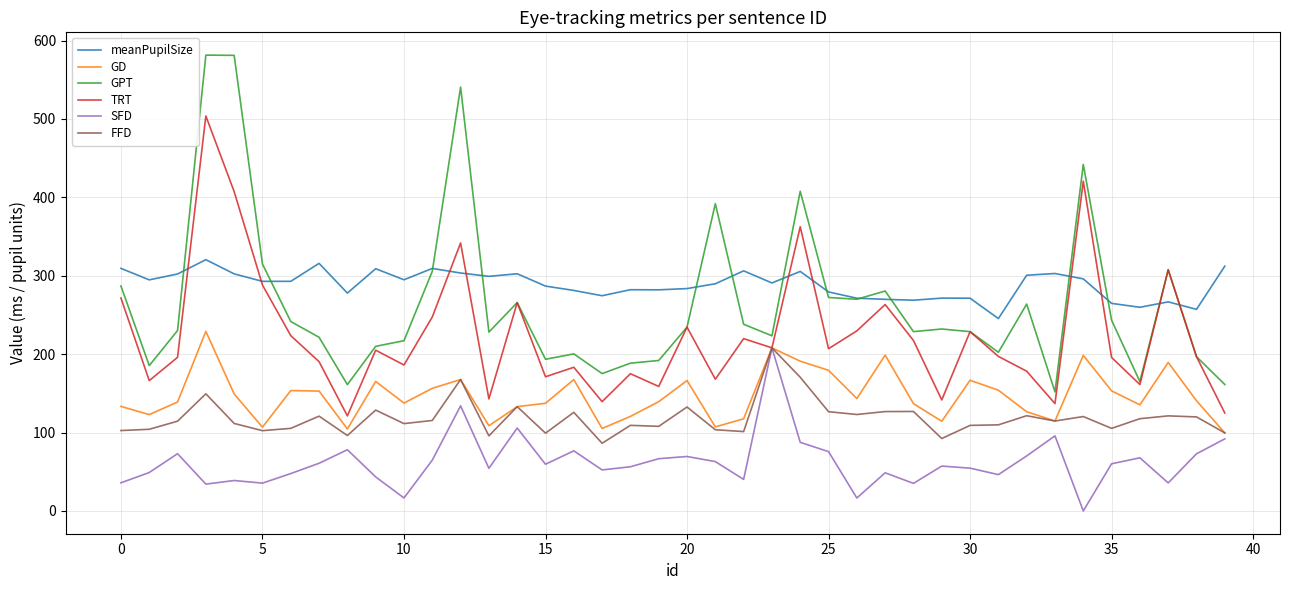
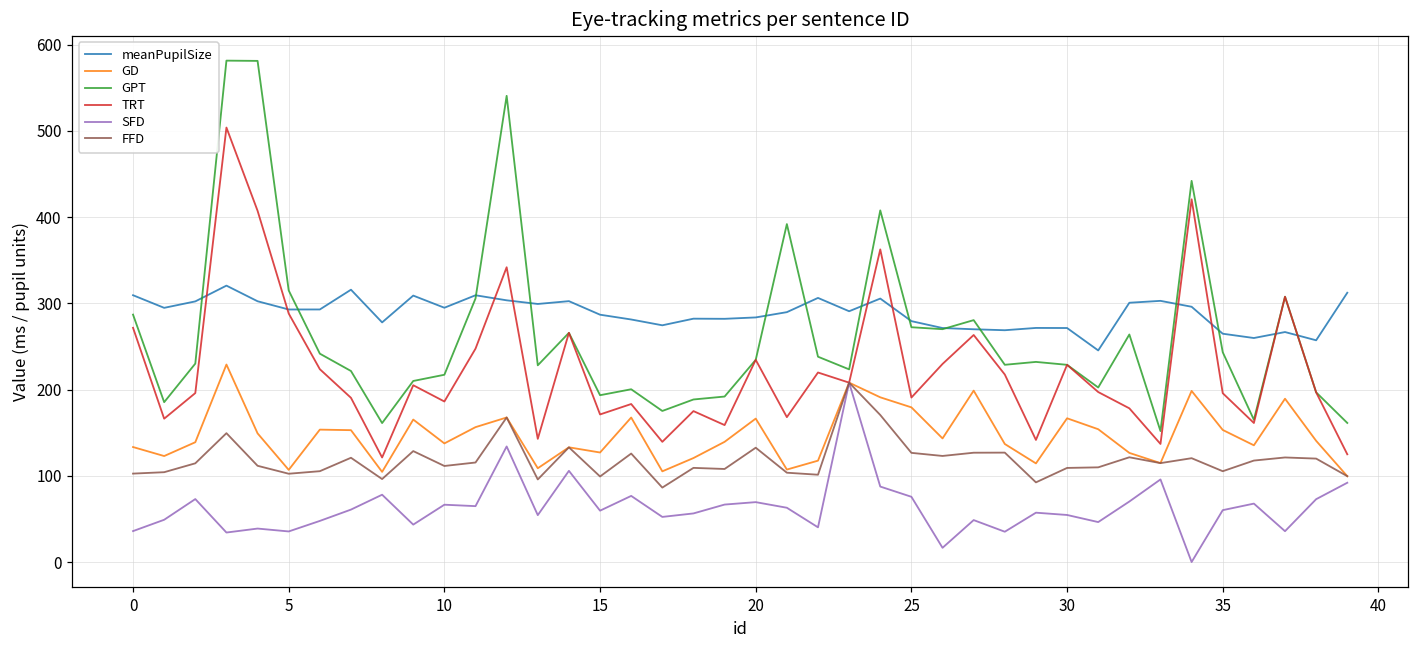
  {
    "meanPupilSize": {
      "0": 310,
      "5": 290,
      "10": 290,
      "15": 290,
      "20": 280,
      "25": 280,
      "30": 270,
      "35": 260
    },
    "GD": {
      "0": 130,
      "5": 110,
      "10": 140,
-     "15": 140,
+     "15": 130,
      "20": 170,
      "25": 180,
      "30": 170,
      "35": 150
    },
    "GPT": {
      "0": 290,
      "5": 310,
      "10": 220,
      "15": 190,
      "25": 270,
      "35": 240
    },
    "TRT": {
      "0": 270,
      "5": 290,
      "10": 190,
      "15": 170,
-     "25": 210,
+     "25": 190,
      "35": 200
    },
    "SFD": {
      "0": 40,
      "5": 40,
-     "10": 20,
+     "10": 70,
      "15": 60,
      "20": 70,
      "25": 80,
      "30": 50,
      "35": 60
    },
    "FFD": {
      "0": 100,
      "5": 100,
      "10": 110,
      "15": 100,
      "20": 130,
      "25": 130,
      "30": 110,
      "35": 110
    }
  }
